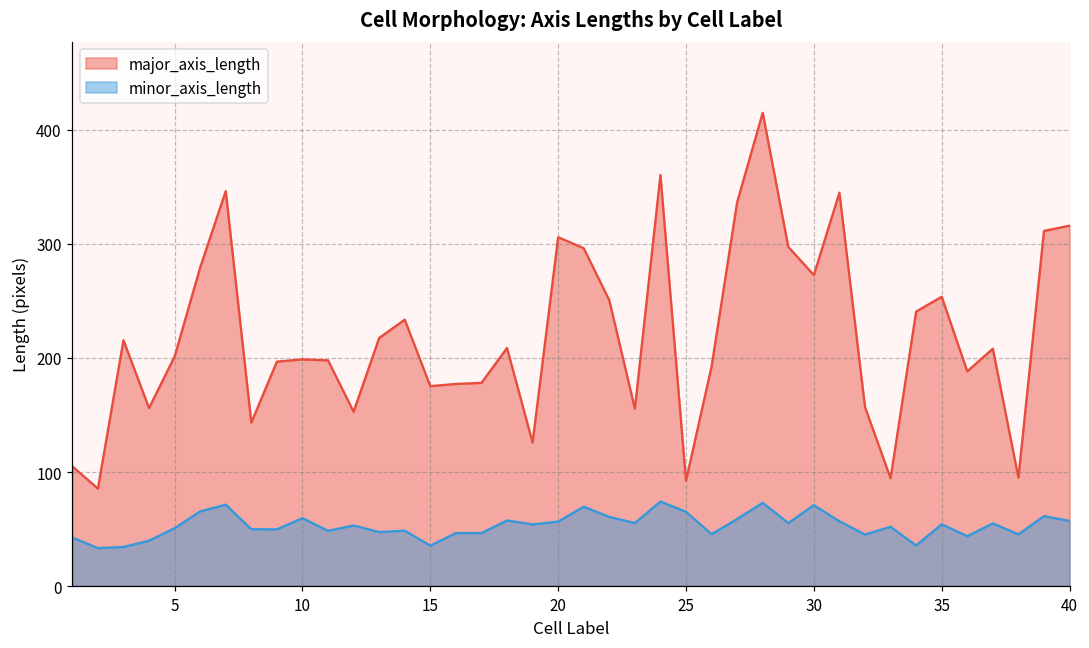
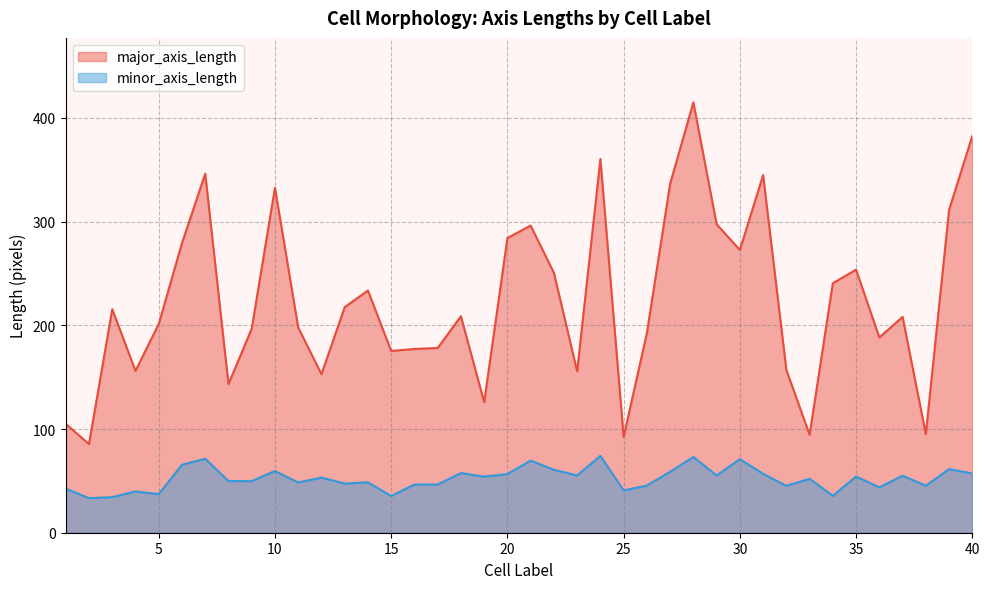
  {
    "major_axis_length": {
      "5": 201,
-     "10": 199,
+     "10": 333,
      "15": 175,
-     "20": 306,
+     "20": 284,
      "25": 92,
      "30": 273,
      "35": 254,
-     "40": 316
+     "40": 383
    },
    "minor_axis_length": {
-     "5": 51,
+     "5": 37,
      "10": 60,
      "15": 35,
      "20": 57,
-     "25": 65,
+     "25": 41,
      "30": 71,
      "35": 54,
      "40": 57
    }
  }
